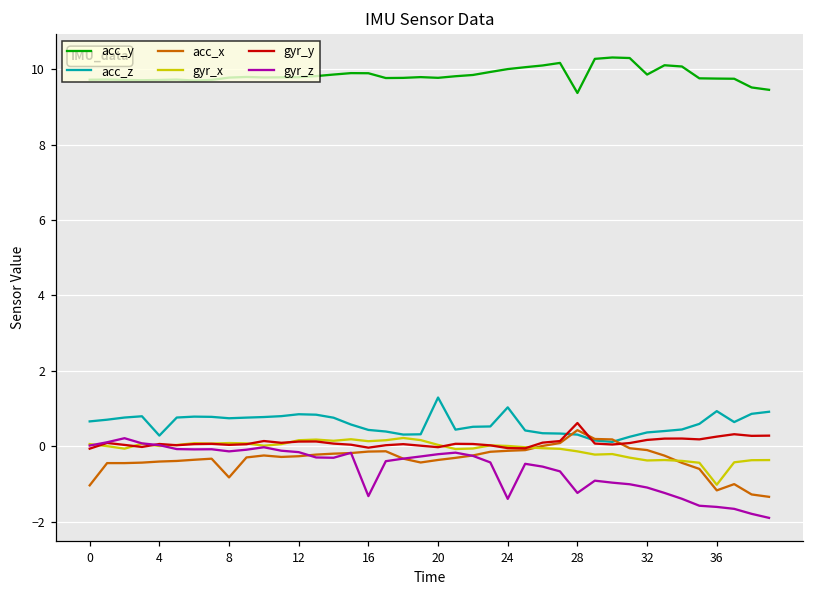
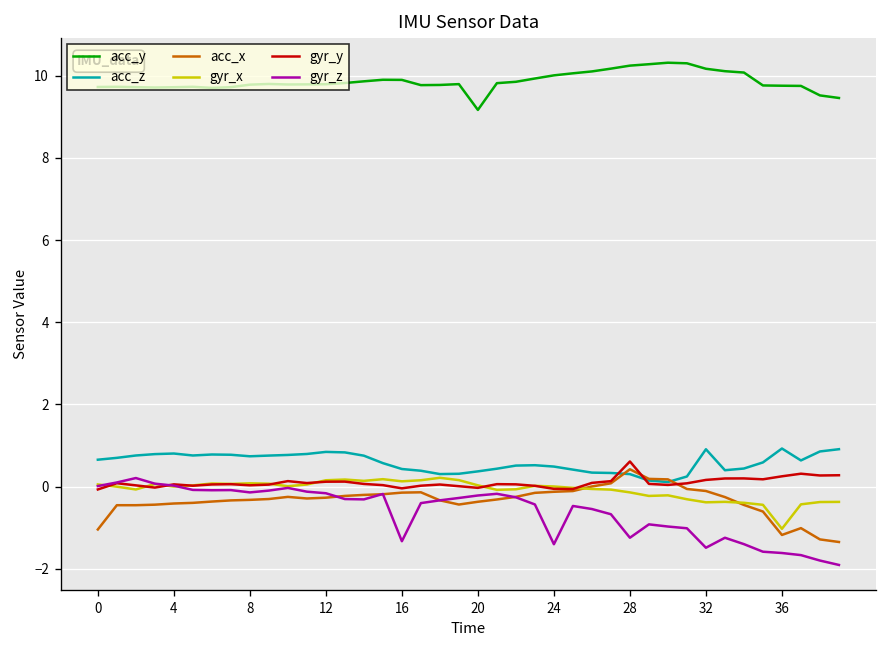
  {
    "acc_y": {
      "0": 9.7,
      "4": 9.7,
      "16": 9.9,
-     "20": 9.8,
+     "20": 9.2,
      "24": 10.0,
-     "28": 9.4,
-     "32": 9.9,
+     "28": 10.2,
+     "32": 10.2,
      "36": 9.8
    },
    "acc_z": {
      "0": 0.7,
-     "4": 0.3,
+     "4": 0.8,
      "8": 0.7,
      "12": 0.8,
      "16": 0.4,
-     "20": 1.3,
-     "24": 1.0,
+     "20": 0.4,
+     "24": 0.5,
      "28": 0.3,
-     "32": 0.4,
+     "32": 0.9,
      "36": 0.9
    },
    "acc_x": {
      "0": -1.0,
      "4": -0.4,
-     "8": -0.8,
+     "8": -0.3,
      "12": -0.3,
      "16": -0.1,
      "20": -0.4,
      "28": 0.4,
      "32": -0.1,
      "36": -1.2
    },
    "gyr_x": {
      "16": 0.1,
      "28": -0.1,
      "32": -0.4,
      "36": -1.0
    },
    "gyr_y": {
      "0": -0.1,
      "16": 0.0,
      "28": 0.6,
      "32": 0.2,
      "36": 0.3
    },
    "gyr_z": {
      "8": -0.1,
      "12": -0.2,
      "16": -1.3,
      "20": -0.2,
      "24": -1.4,
      "28": -1.2,
-     "32": -1.1,
+     "32": -1.5,
      "36": -1.6
    }
  }
